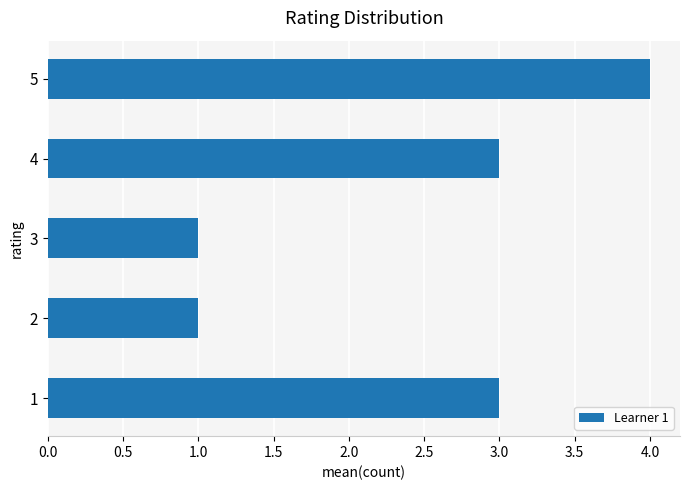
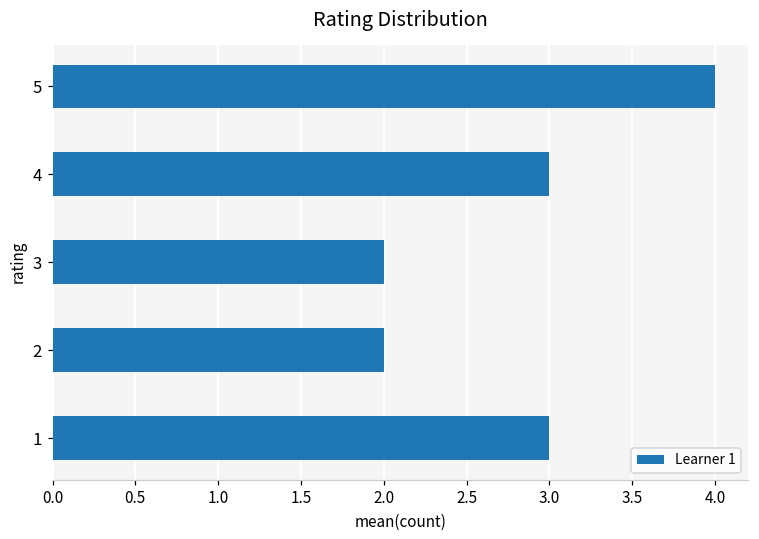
  {
    "5": 4,
    "4": 3,
-   "3": 1,
-   "2": 1,
+   "3": 2,
+   "2": 2,
    "1": 3
  }
